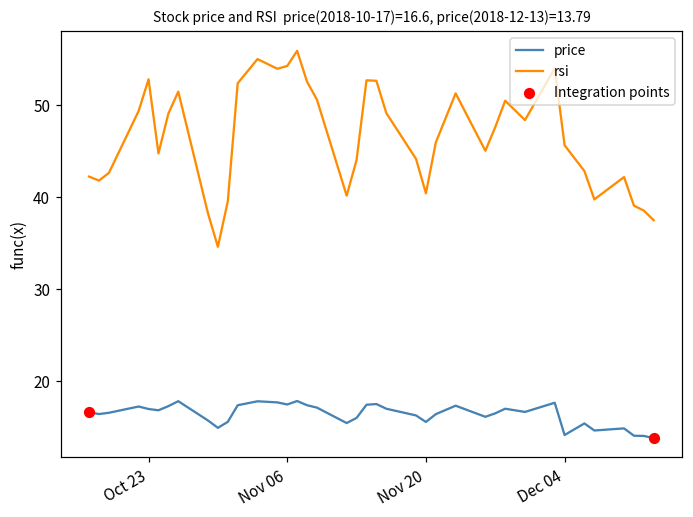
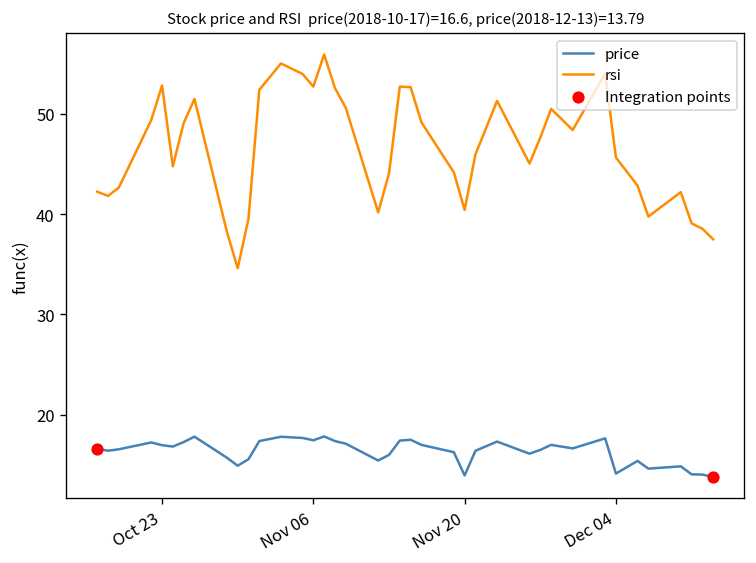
  {
    "price": {
      "Oct 23": 17,
      "Nov 06": 17,
-     "Nov 20": 16,
+     "Nov 20": 14,
      "Dec 04": 14
    },
    "rsi": {
      "Oct 23": 53,
-     "Nov 06": 54,
+     "Nov 06": 53,
      "Nov 20": 40,
      "Dec 04": 46
    }
  }
